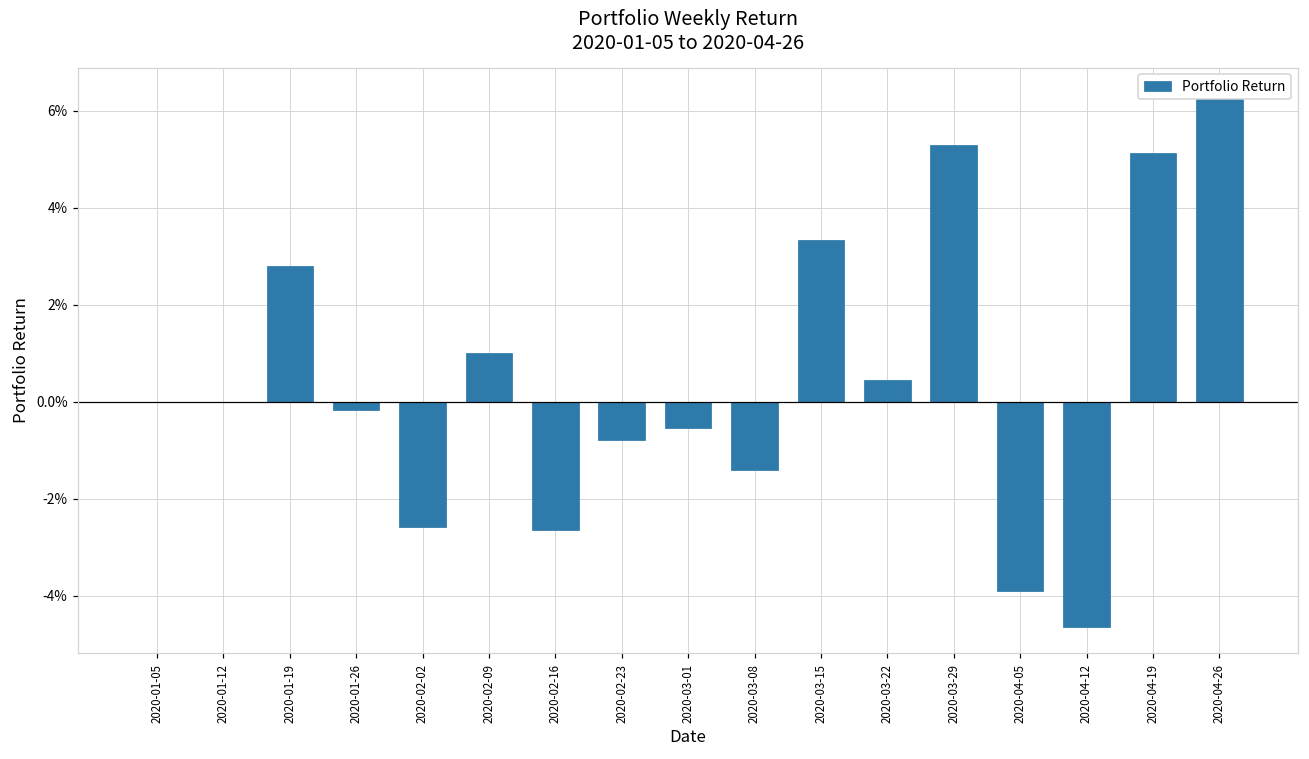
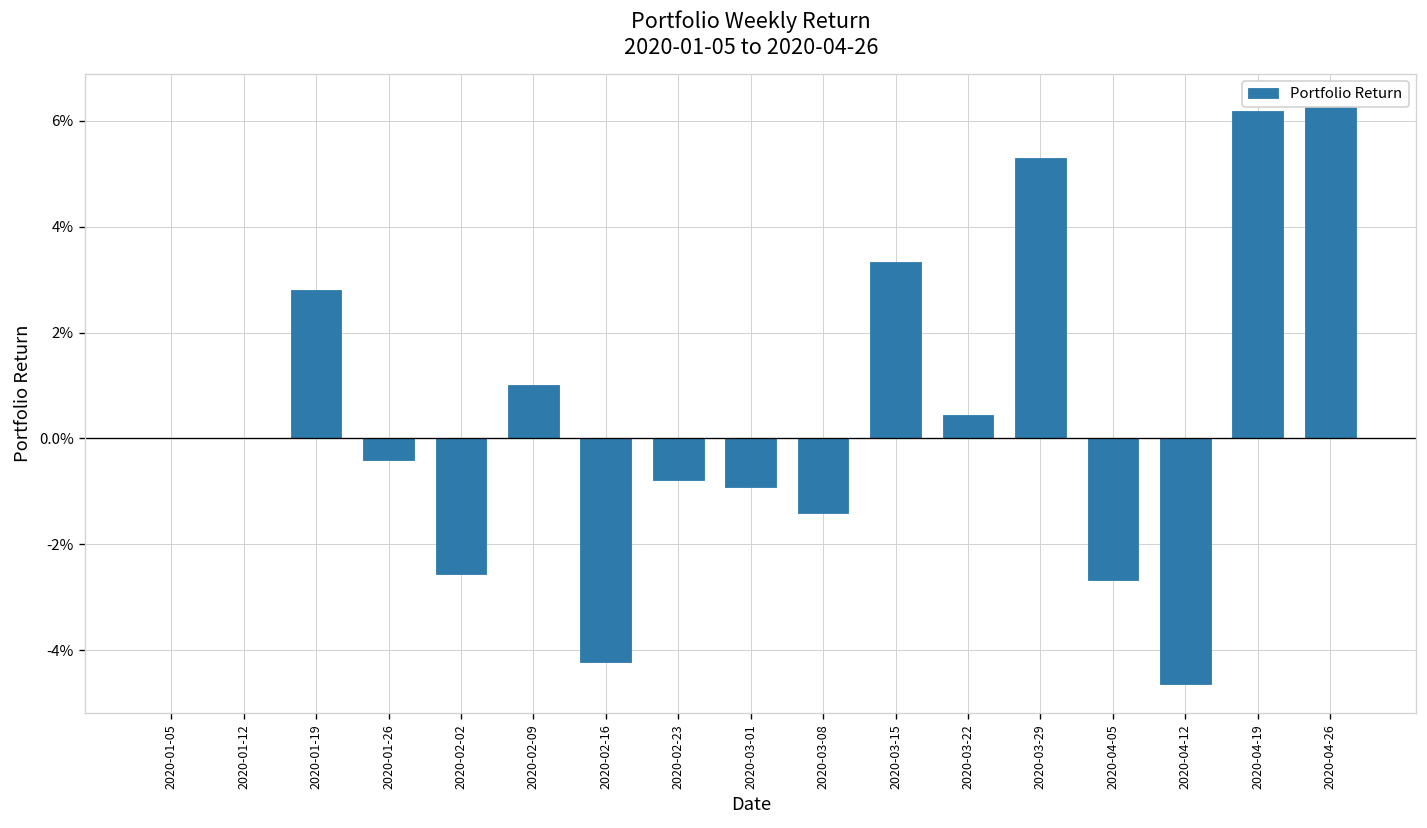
  {
    "2020-01-05": "0.0%",
    "2020-01-12": "0.0%",
    "2020-01-19": "2.8%",
-   "2020-01-26": "-0.2%",
+   "2020-01-26": "-0.4%",
    "2020-02-02": "-2.6%",
    "2020-02-09": "1.0%",
-   "2020-02-16": "-2.7%",
+   "2020-02-16": "-4.2%",
    "2020-02-23": "-0.8%",
-   "2020-03-01": "-0.5%",
+   "2020-03-01": "-0.9%",
    "2020-03-08": "-1.4%",
    "2020-03-15": "3.3%",
    "2020-03-22": "0.4%",
    "2020-03-29": "5.3%",
-   "2020-04-05": "-3.9%",
+   "2020-04-05": "-2.7%",
    "2020-04-12": "-4.6%",
-   "2020-04-19": "5.1%"
+   "2020-04-19": "6.2%"
  }
